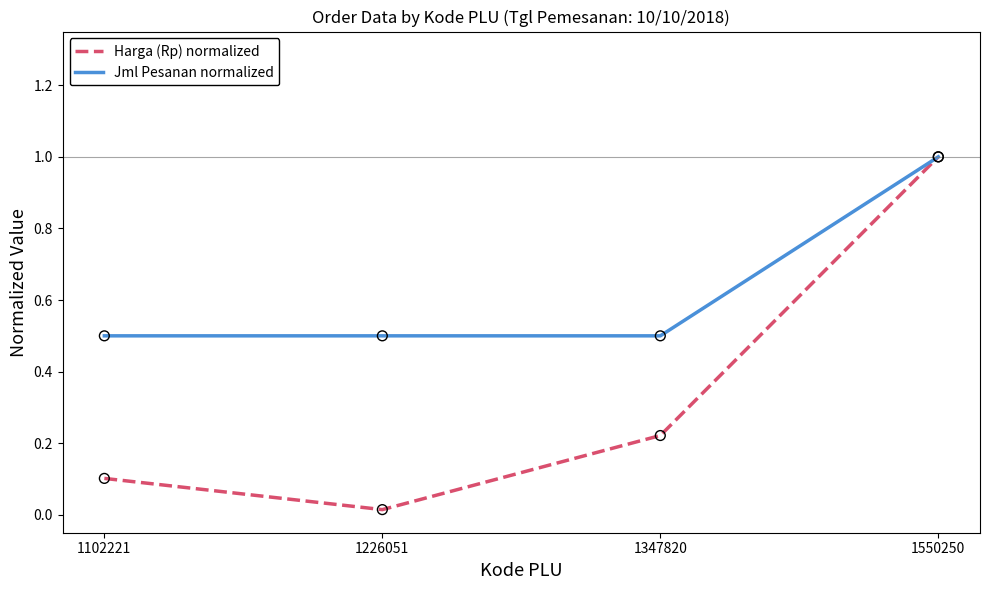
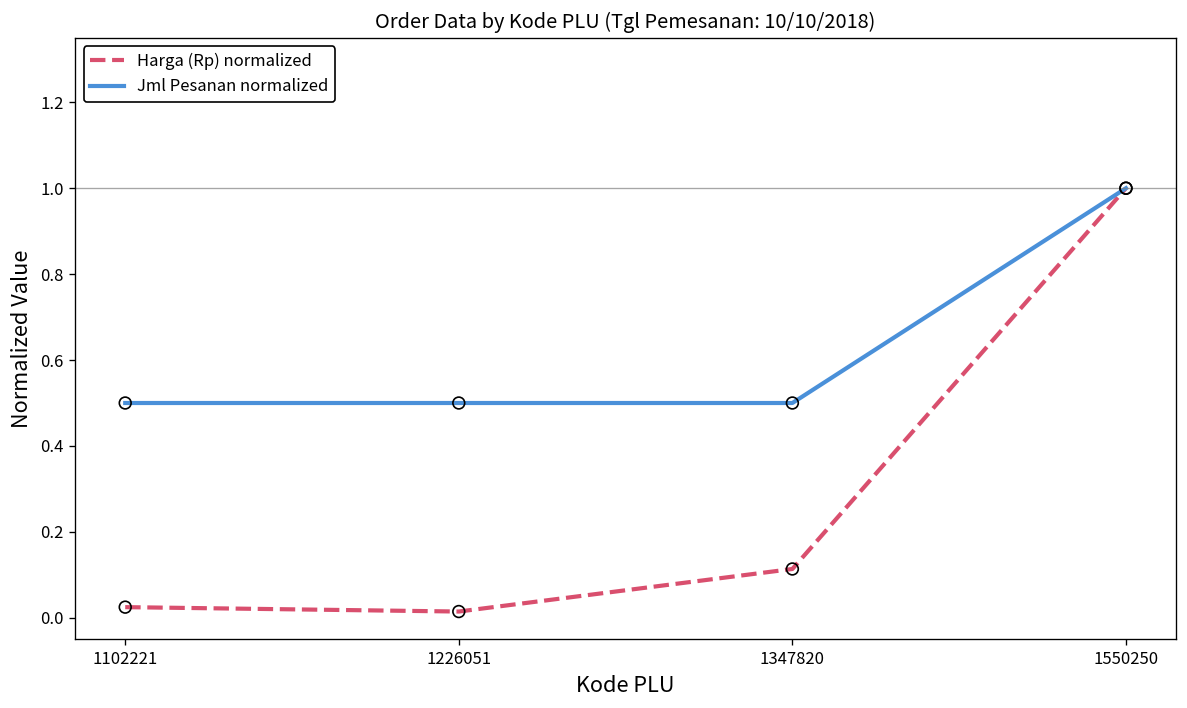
  {
    "Harga (Rp) normalized": {
-     "1102221": 0.10,
+     "1102221": 0.02,
      "1226051": 0.01,
-     "1347820": 0.22
+     "1347820": 0.11
    },
    "Jml Pesanan normalized": {
      "1102221": 0.50,
      "1226051": 0.50,
      "1347820": 0.50
    }
  }
